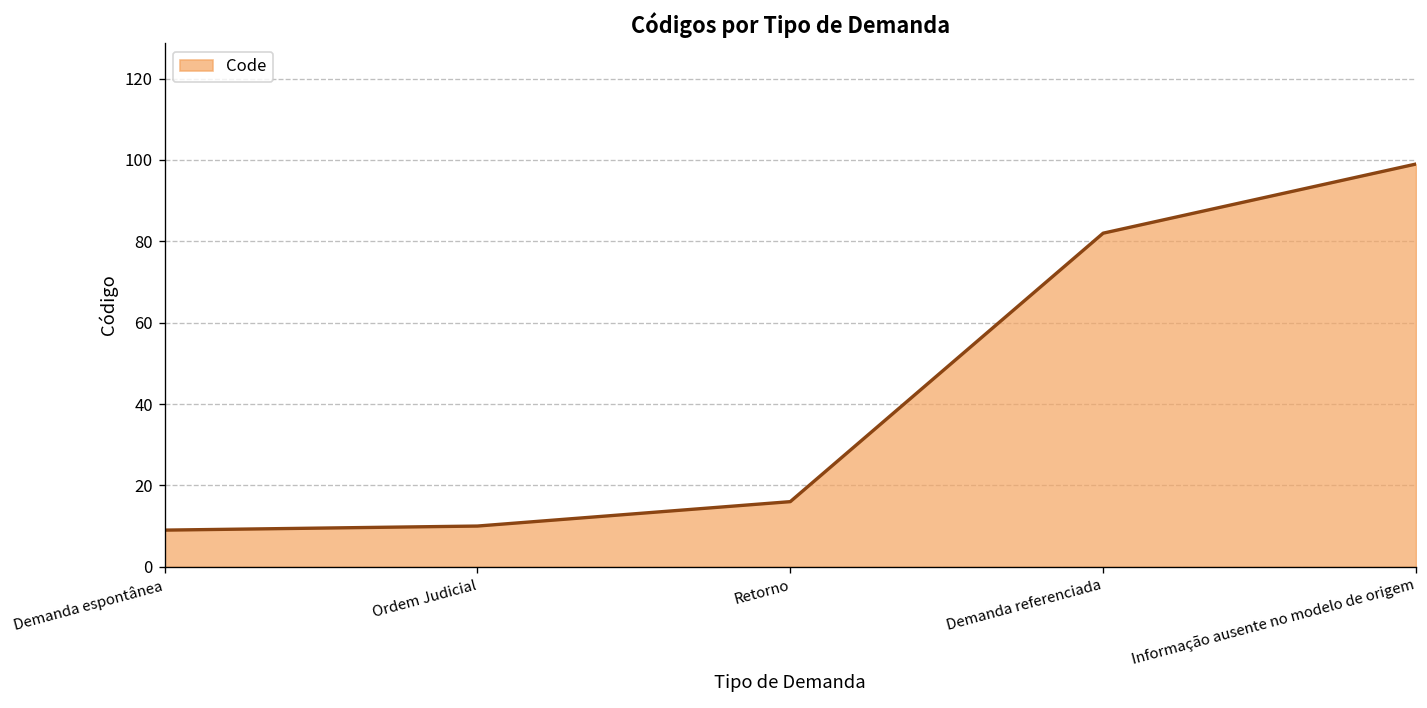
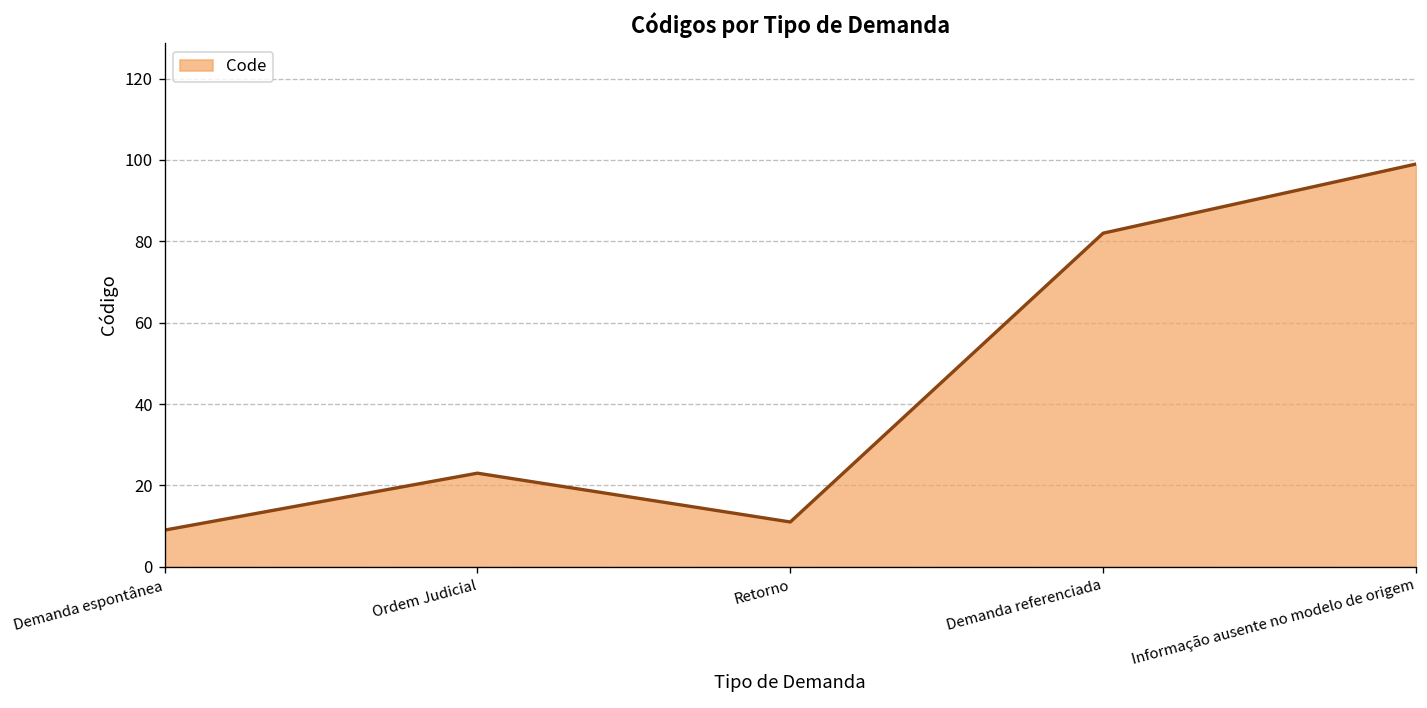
  {
    "Demanda espontânea": 9,
-   "Ordem Judicial": 10,
-   "Retorno": 16,
+   "Ordem Judicial": 23,
+   "Retorno": 11,
    "Demanda referenciada": 82,
    "Informação ausente no modelo de origem": 99
  }
